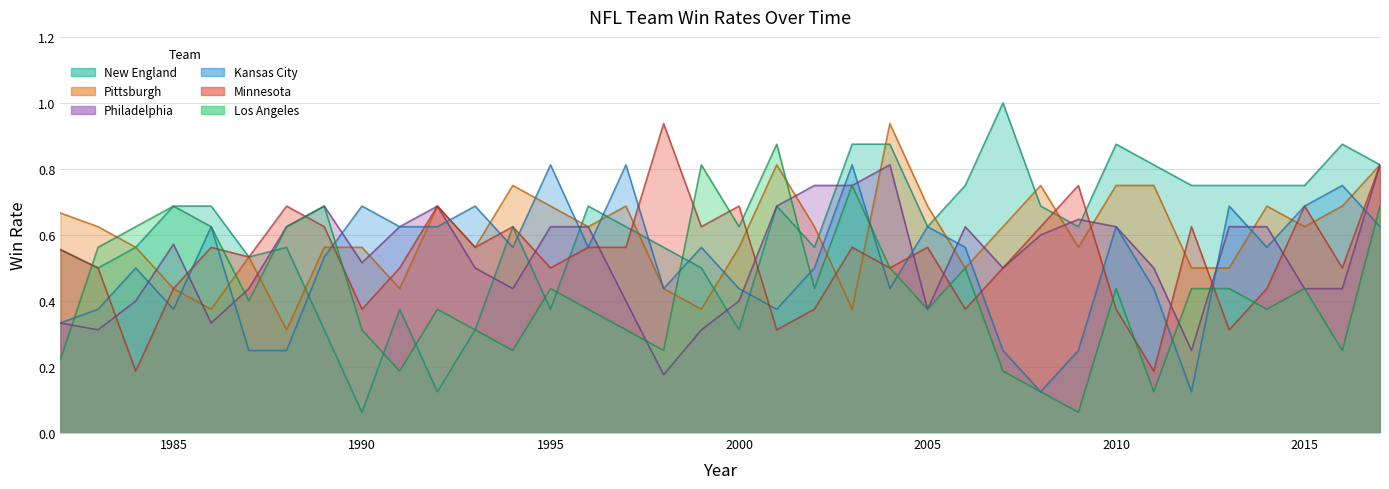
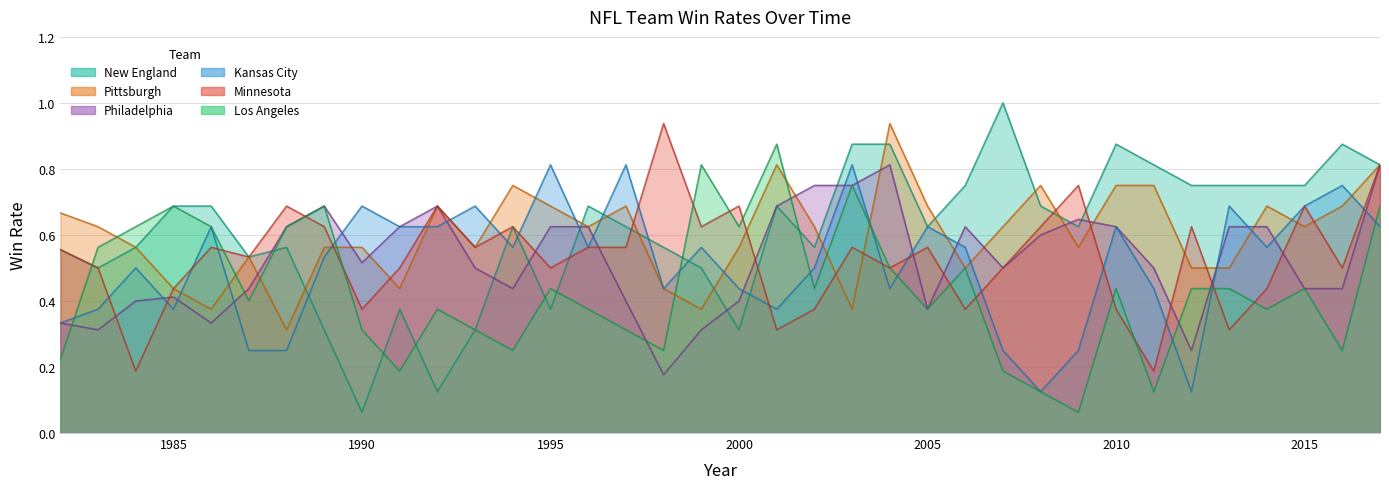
  {
    "Philadelphia": {
-     "1985": 0.57,
+     "1985": 0.41,
      "1990": 0.52,
      "1995": 0.63,
      "2000": 0.40
    }
  }
